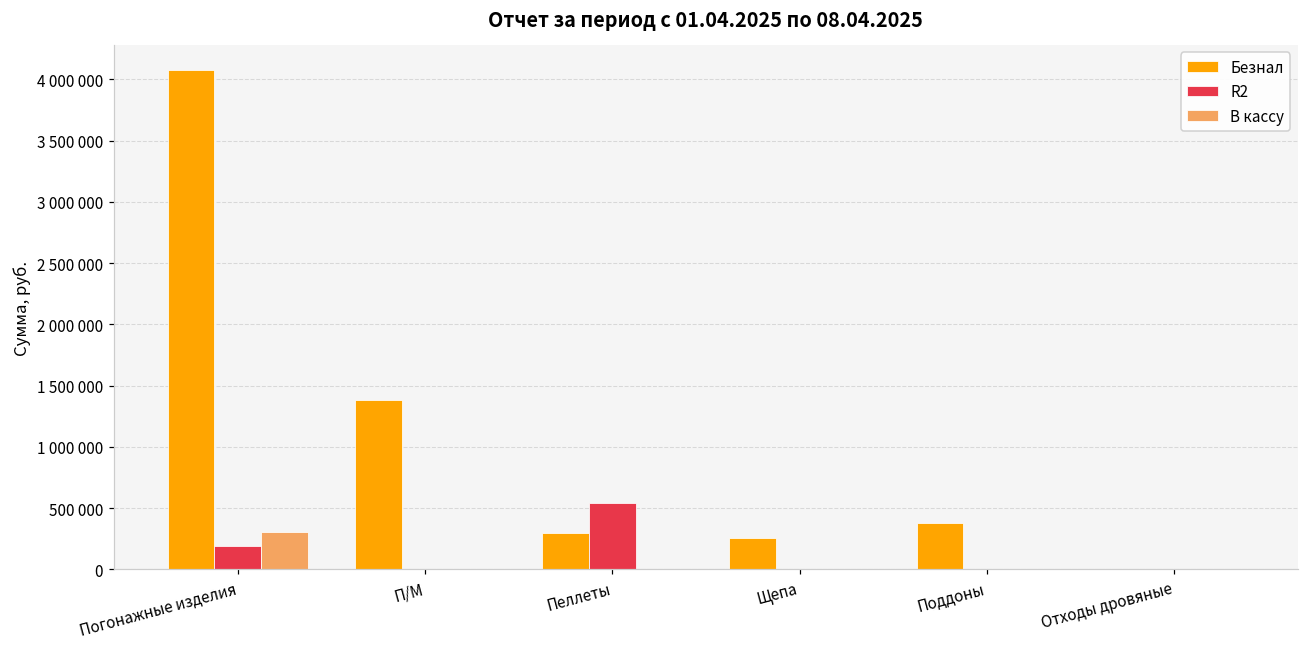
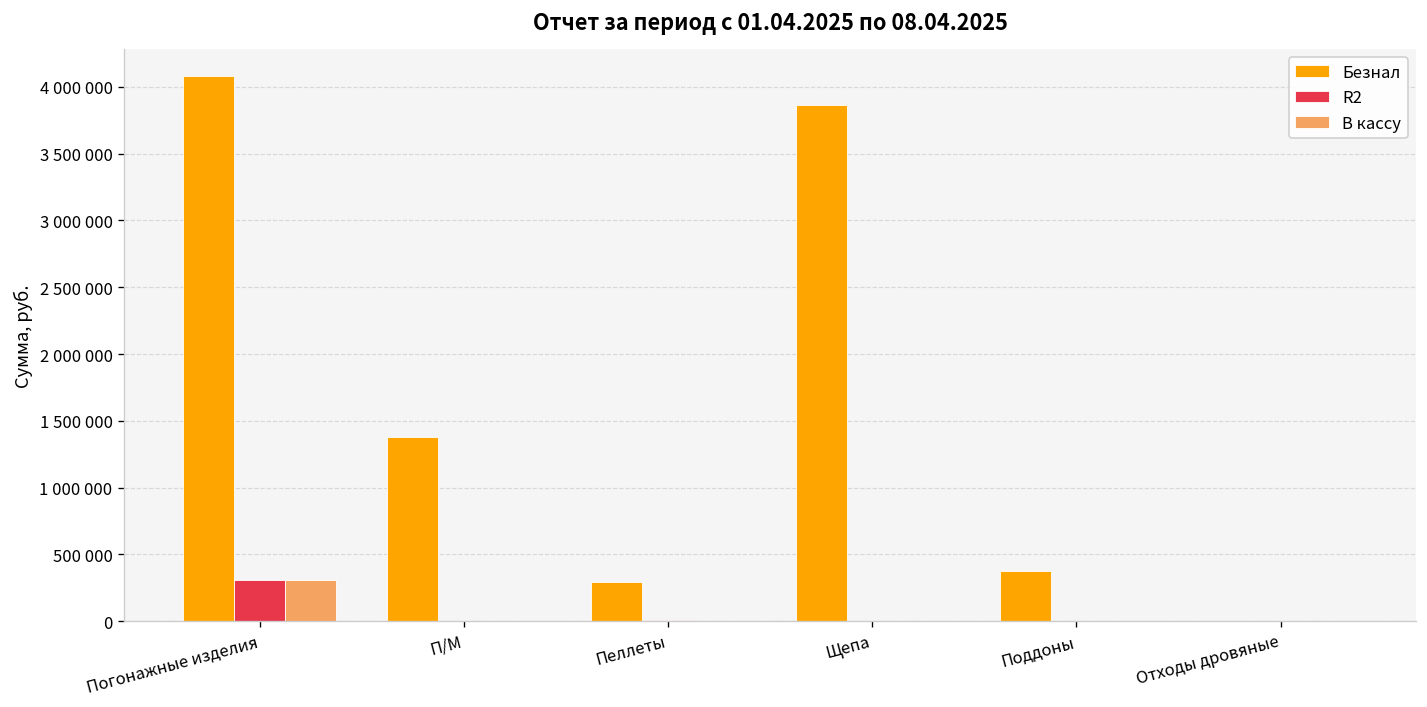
  {
    "Безнал": {
      "Погонажные изделия": 4080000,
      "П/М": 1380000,
      "Пеллеты": 300000,
-     "Щепа": 250000,
+     "Щепа": 3870000,
      "Поддоны": 380000,
      "Отходы дровяные": 0
    },
    "R2": {
-     "Погонажные изделия": 190000,
+     "Погонажные изделия": 310000,
      "П/М": 0,
-     "Пеллеты": 540000,
+     "Пеллеты": 10000,
      "Щепа": 0,
      "Поддоны": 0,
      "Отходы дровяные": 0
    },
    "В кассу": {
      "Погонажные изделия": 310000,
      "П/М": 0,
      "Пеллеты": 0,
      "Щепа": 0,
      "Поддоны": 0,
      "Отходы дровяные": 0
    }
  }
